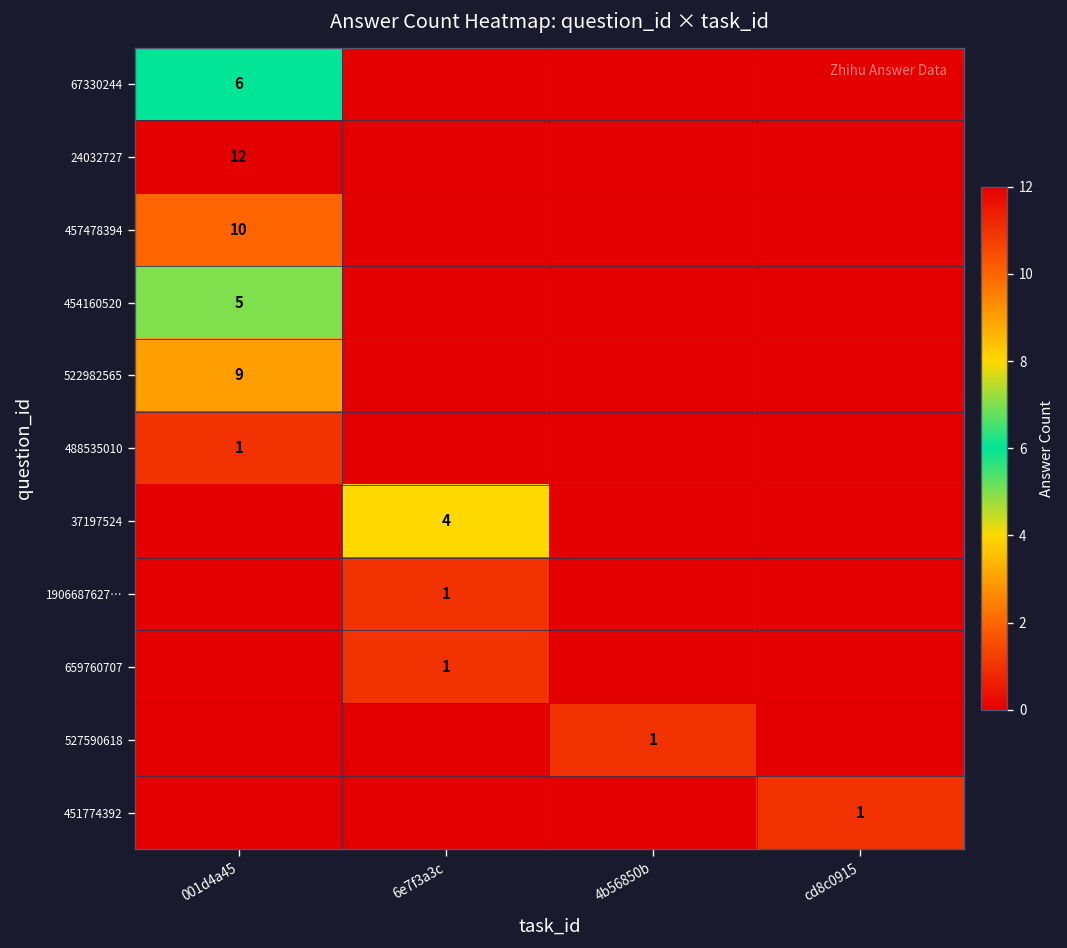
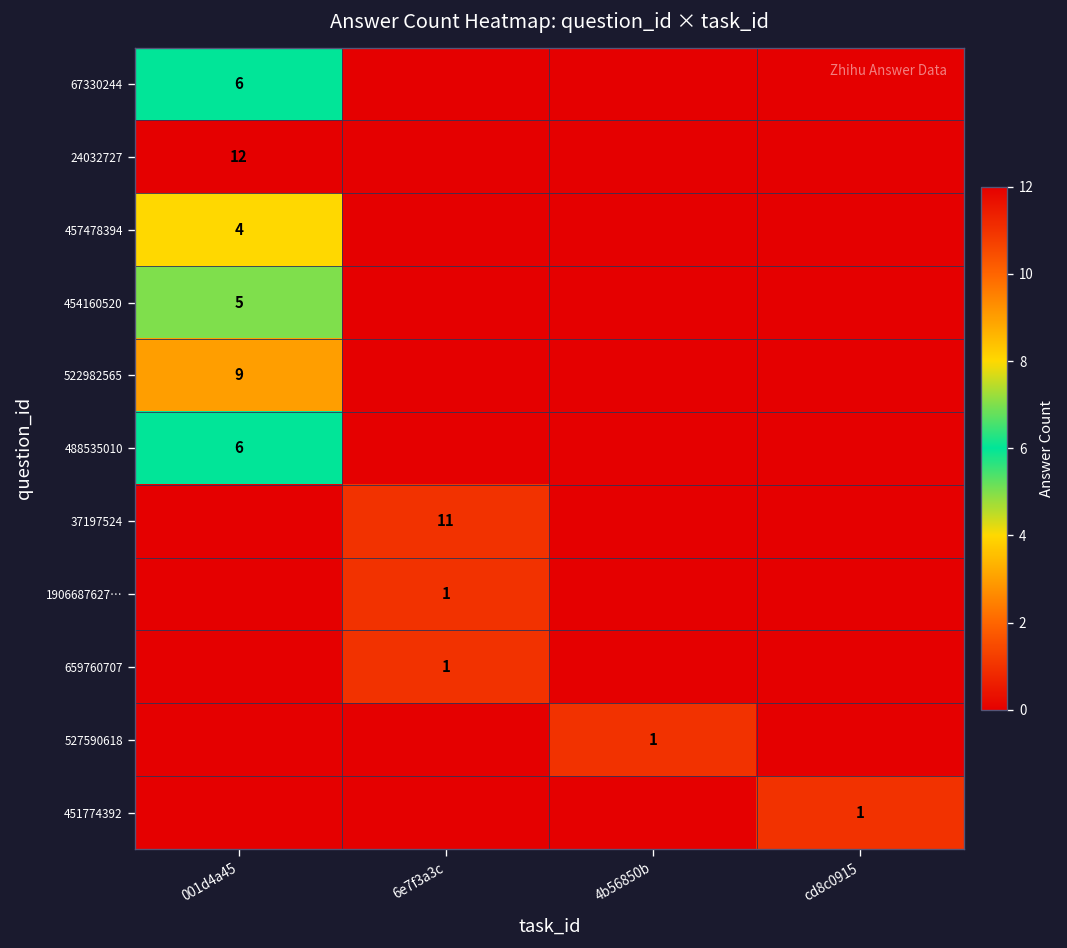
  {
    "67330244": {
      "001d4a45": 6
    },
    "24032727": {
      "001d4a45": 12
    },
    "457478394": {
-     "001d4a45": 10
+     "001d4a45": 4
    },
    "454160520": {
      "001d4a45": 5
    },
    "522982565": {
      "001d4a45": 9
    },
    "488535010": {
-     "001d4a45": 1
+     "001d4a45": 6
    },
    "37197524": {
-     "6e7f3a3c": 4
+     "6e7f3a3c": 11
    },
    "1906687627…": {
      "6e7f3a3c": 1
    },
    "659760707": {
      "6e7f3a3c": 1
    },
    "527590618": {
      "4b56850b": 1
    },
    "451774392": {
      "cd8c0915": 1
    }
  }
